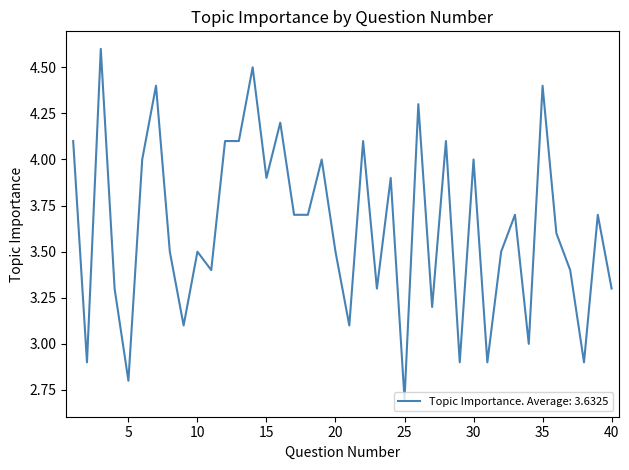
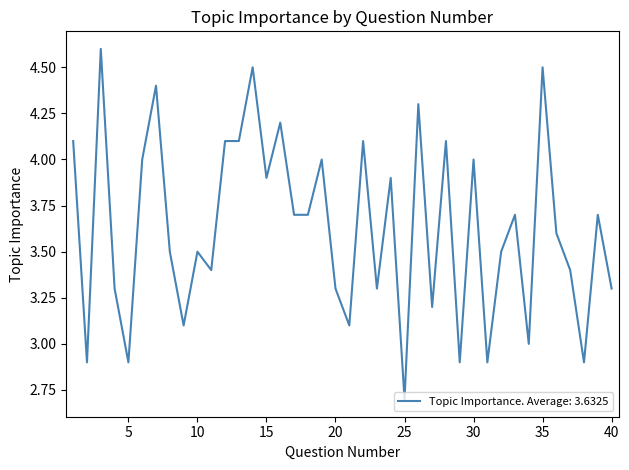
  {
-   "5": 2.8,
+   "5": 2.9,
    "10": 3.5,
    "15": 3.9,
-   "20": 3.5,
+   "20": 3.3,
    "30": 4.0,
-   "35": 4.4,
+   "35": 4.5,
    "40": 3.3
  }
